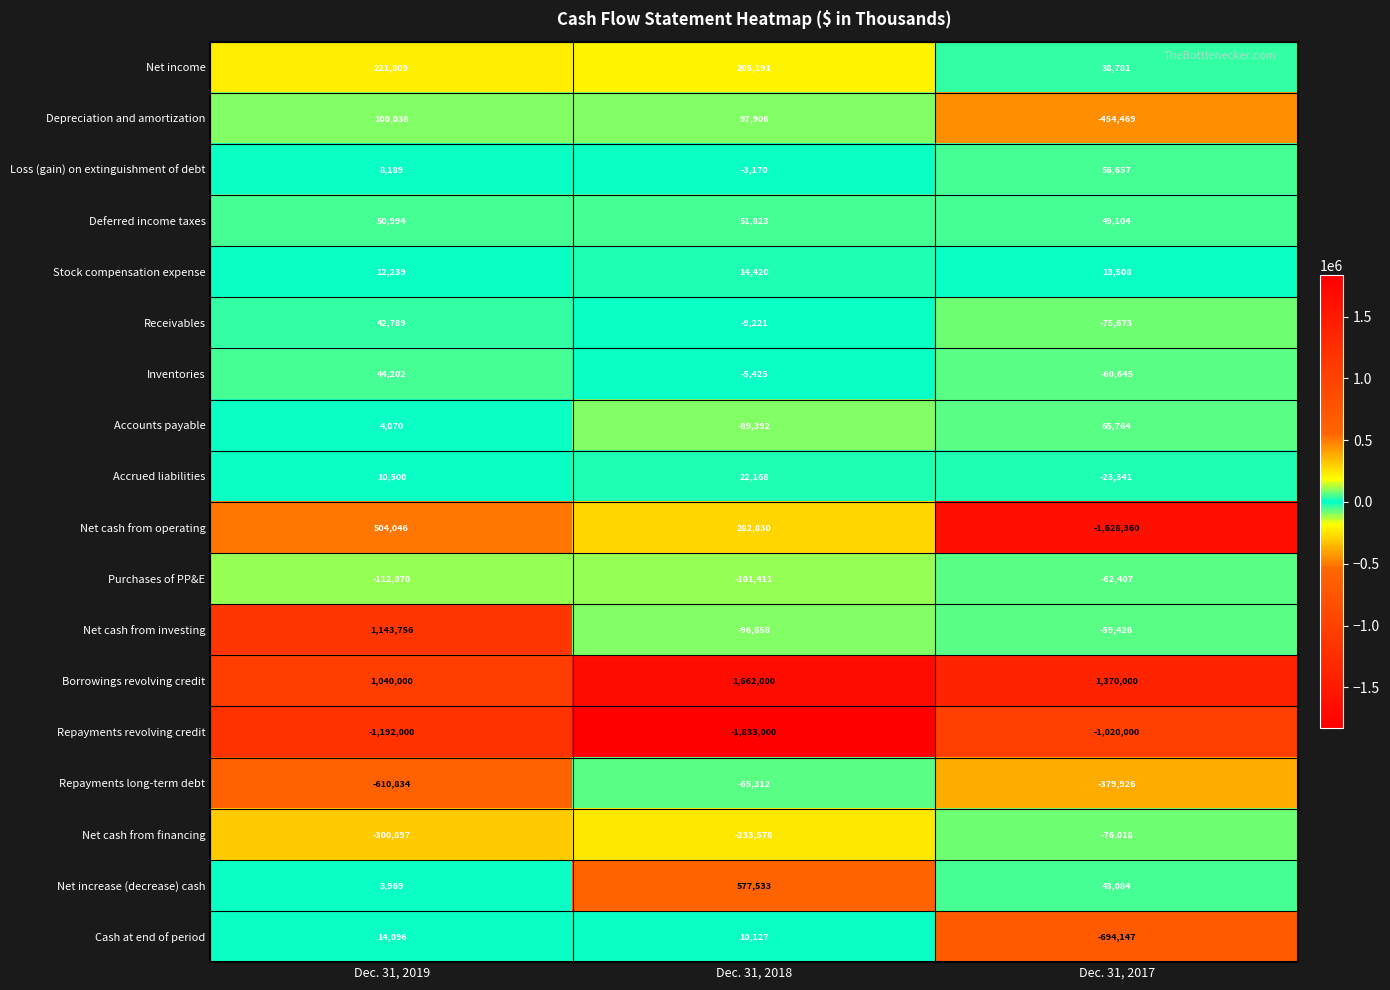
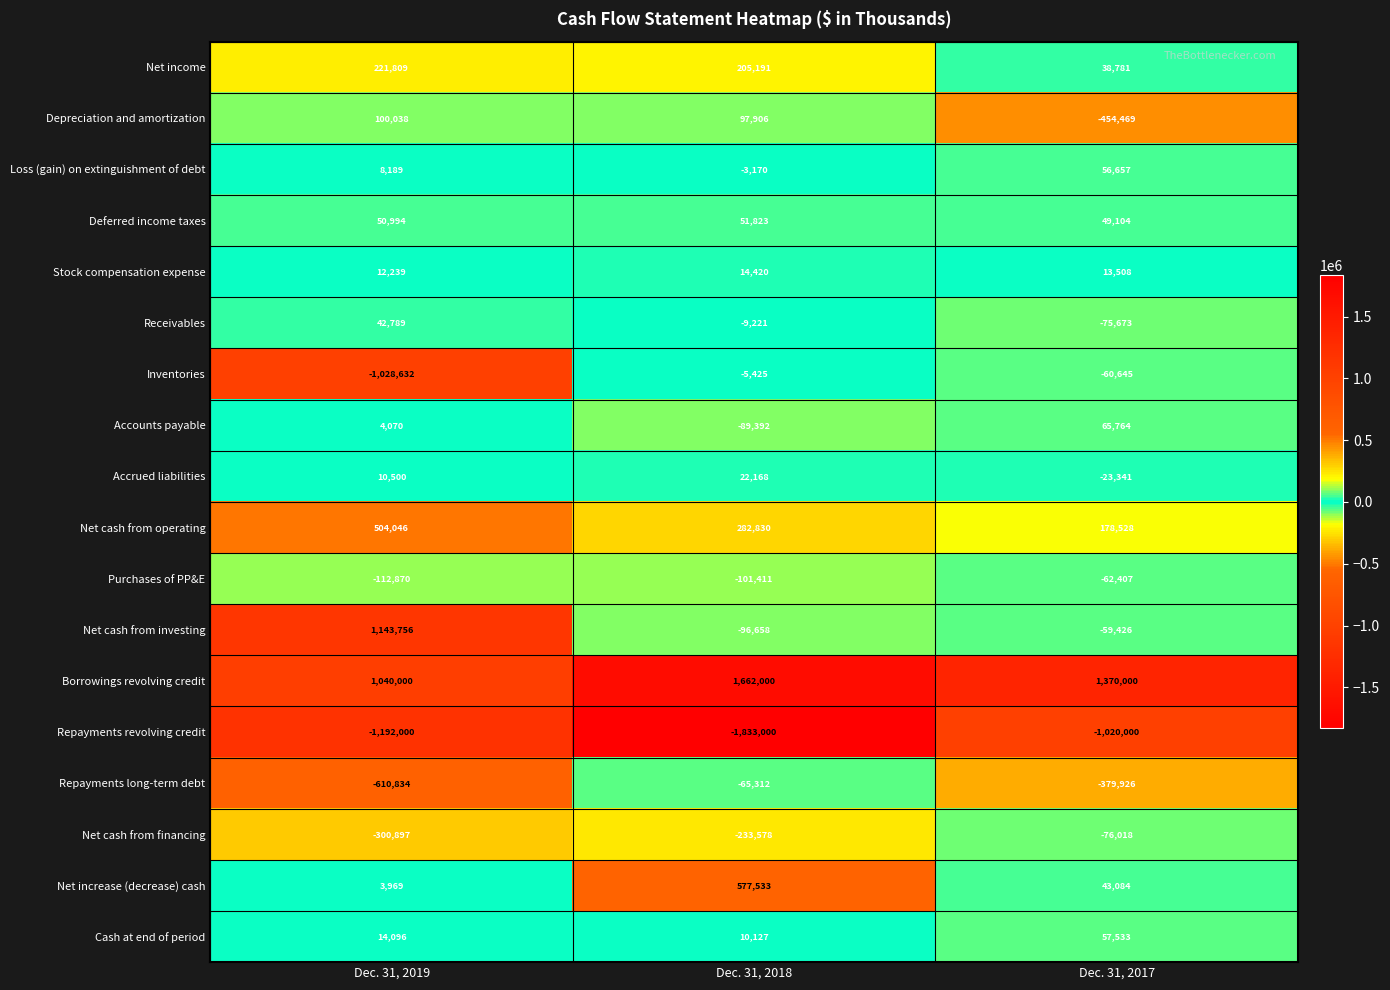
  {
    "Net income": {
      "Dec. 31, 2019": "221,809",
      "Dec. 31, 2018": "205,191"
    },
    "Depreciation and amortization": {
      "Dec. 31, 2019": "100,038",
      "Dec. 31, 2018": "97,906",
      "Dec. 31, 2017": "-454,469"
    },
    "Loss (gain) on extinguishment of debt": {
      "Dec. 31, 2019": "8,189",
      "Dec. 31, 2018": "-3,170",
      "Dec. 31, 2017": "56,657"
    },
    "Deferred income taxes": {
      "Dec. 31, 2019": "50,994",
      "Dec. 31, 2018": "51,823",
      "Dec. 31, 2017": "49,104"
    },
    "Stock compensation expense": {
      "Dec. 31, 2019": "12,239",
      "Dec. 31, 2018": "14,420",
      "Dec. 31, 2017": "13,508"
    },
    "Receivables": {
      "Dec. 31, 2019": "42,789",
      "Dec. 31, 2018": "-9,221",
      "Dec. 31, 2017": "-75,673"
    },
    "Inventories": {
-     "Dec. 31, 2019": "44,202",
+     "Dec. 31, 2019": "-1,028,632",
      "Dec. 31, 2018": "-5,425",
      "Dec. 31, 2017": "-60,645"
    },
    "Accounts payable": {
      "Dec. 31, 2019": "4,070",
      "Dec. 31, 2018": "-89,392",
      "Dec. 31, 2017": "65,764"
    },
    "Accrued liabilities": {
      "Dec. 31, 2019": "10,500",
      "Dec. 31, 2018": "22,168",
      "Dec. 31, 2017": "-23,341"
    },
    "Net cash from operating": {
      "Dec. 31, 2019": "504,046",
      "Dec. 31, 2018": "282,830",
-     "Dec. 31, 2017": "-1,628,360"
+     "Dec. 31, 2017": "178,528"
    },
    "Purchases of PP&E": {
      "Dec. 31, 2019": "-112,870",
      "Dec. 31, 2018": "-101,411",
      "Dec. 31, 2017": "-62,407"
    },
    "Net cash from investing": {
      "Dec. 31, 2019": "1,143,756",
      "Dec. 31, 2018": "-96,658",
      "Dec. 31, 2017": "-59,426"
    },
    "Borrowings revolving credit": {
      "Dec. 31, 2019": "1,040,000",
      "Dec. 31, 2018": "1,662,000",
      "Dec. 31, 2017": "1,370,000"
    },
    "Repayments revolving credit": {
      "Dec. 31, 2019": "-1,192,000",
      "Dec. 31, 2018": "-1,833,000",
      "Dec. 31, 2017": "-1,020,000"
    },
    "Repayments long-term debt": {
      "Dec. 31, 2019": "-610,834",
      "Dec. 31, 2018": "-65,312",
      "Dec. 31, 2017": "-379,926"
    },
    "Net cash from financing": {
      "Dec. 31, 2019": "-300,897",
      "Dec. 31, 2018": "-233,578",
      "Dec. 31, 2017": "-76,018"
    },
    "Net increase (decrease) cash": {
      "Dec. 31, 2019": "3,969",
      "Dec. 31, 2018": "577,533",
      "Dec. 31, 2017": "43,084"
    },
    "Cash at end of period": {
      "Dec. 31, 2019": "14,096",
      "Dec. 31, 2018": "10,127",
-     "Dec. 31, 2017": "-694,147"
+     "Dec. 31, 2017": "57,533"
    }
  }
